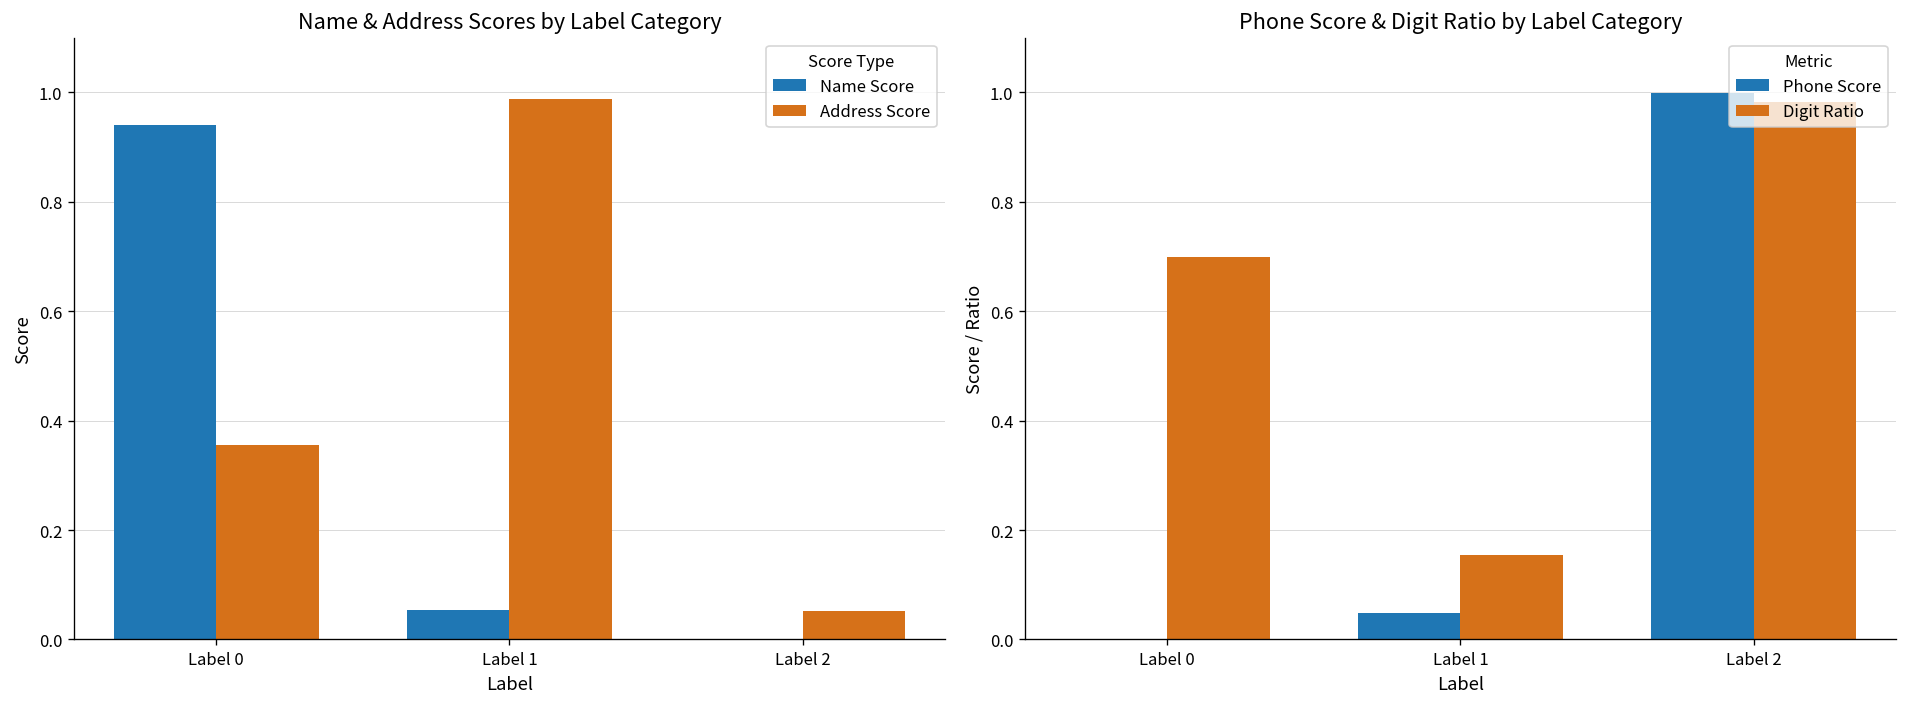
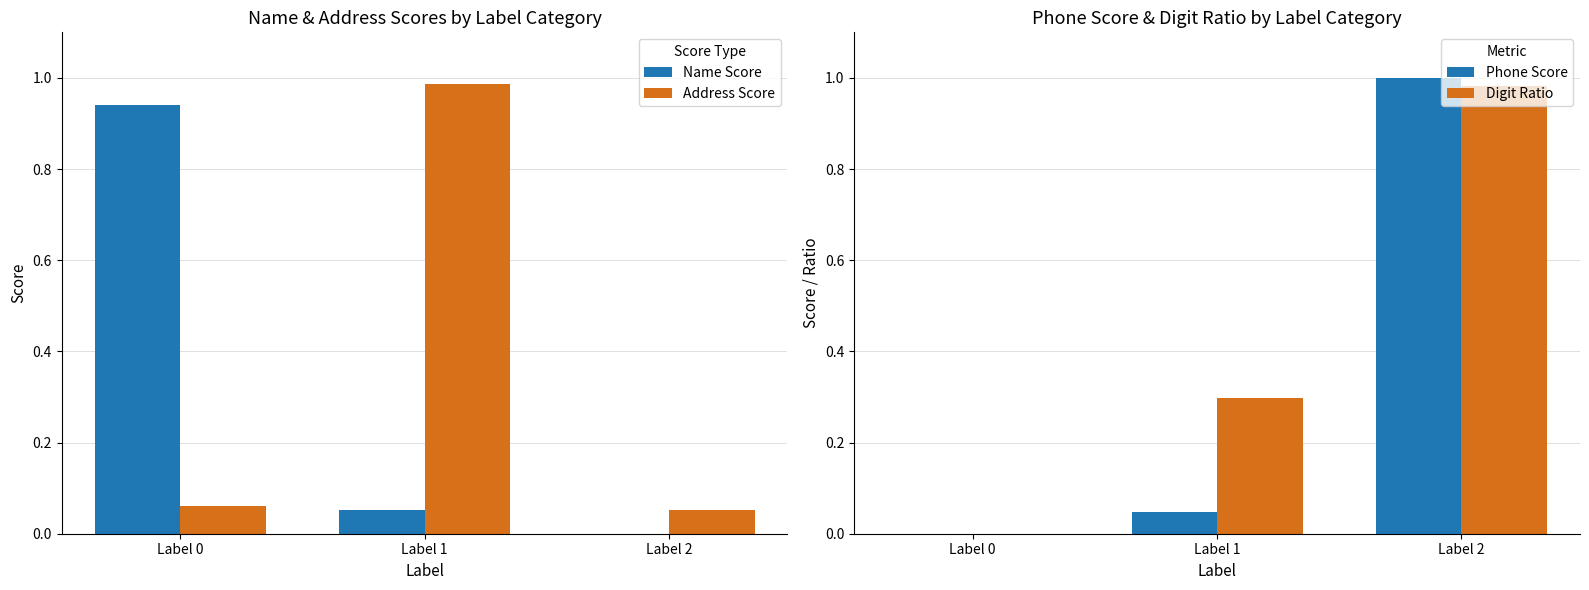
  {
    "Name & Address Scores by Label Category": {
      "Name Score": {
        "Label 0": 0.94,
        "Label 1": 0.05,
        "Label 2": 0.00
      },
      "Address Score": {
-       "Label 0": 0.35,
+       "Label 0": 0.06,
        "Label 1": 0.99,
        "Label 2": 0.05
      }
    },
    "Phone Score & Digit Ratio by Label Category": {
      "Phone Score": {
        "Label 1": 0.05,
        "Label 2": 1.00
      },
      "Digit Ratio": {
-       "Label 0": 0.7,
-       "Label 1": 0.16
+       "Label 0": 0.0,
+       "Label 1": 0.30
      }
    }
  }
